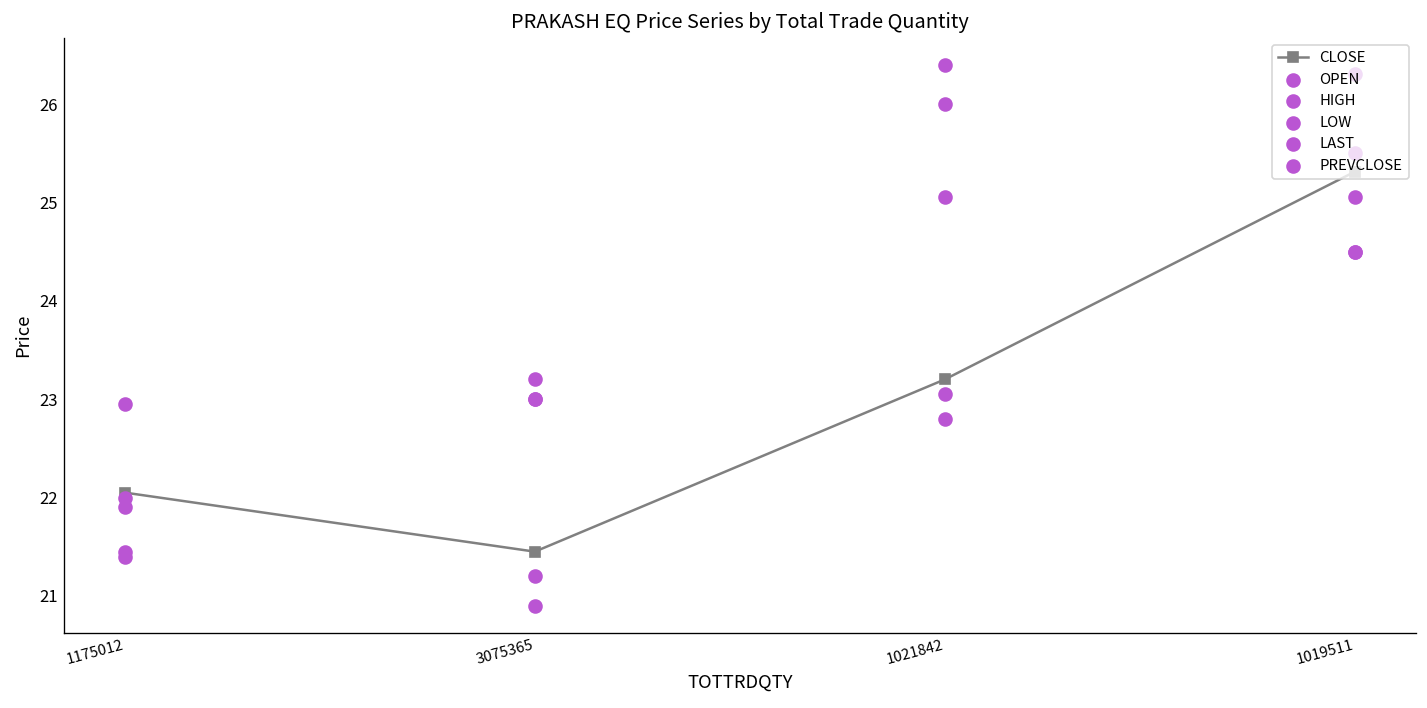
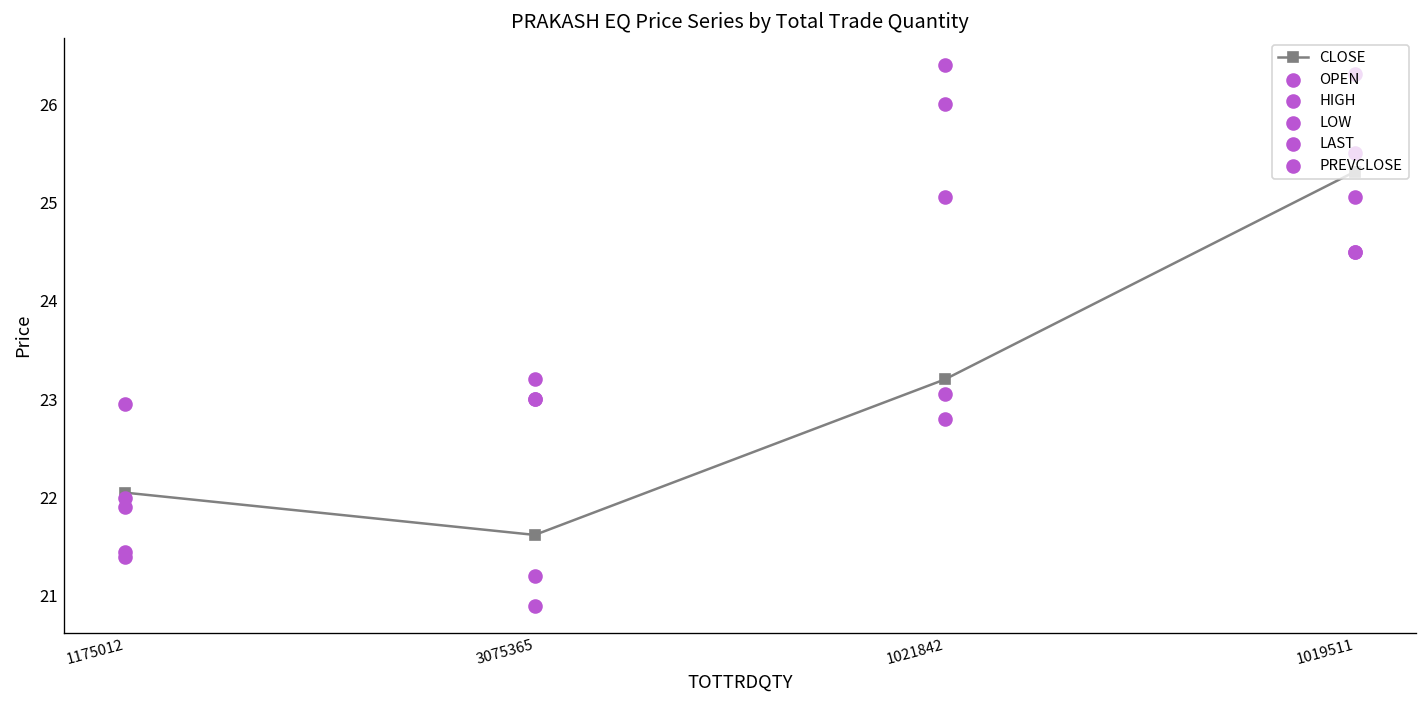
  {
    "CLOSE": {
      "1175012": 22.1,
-     "3075365": 21.5,
+     "3075365": 21.6,
      "1021842": 23.2
    }
  }
